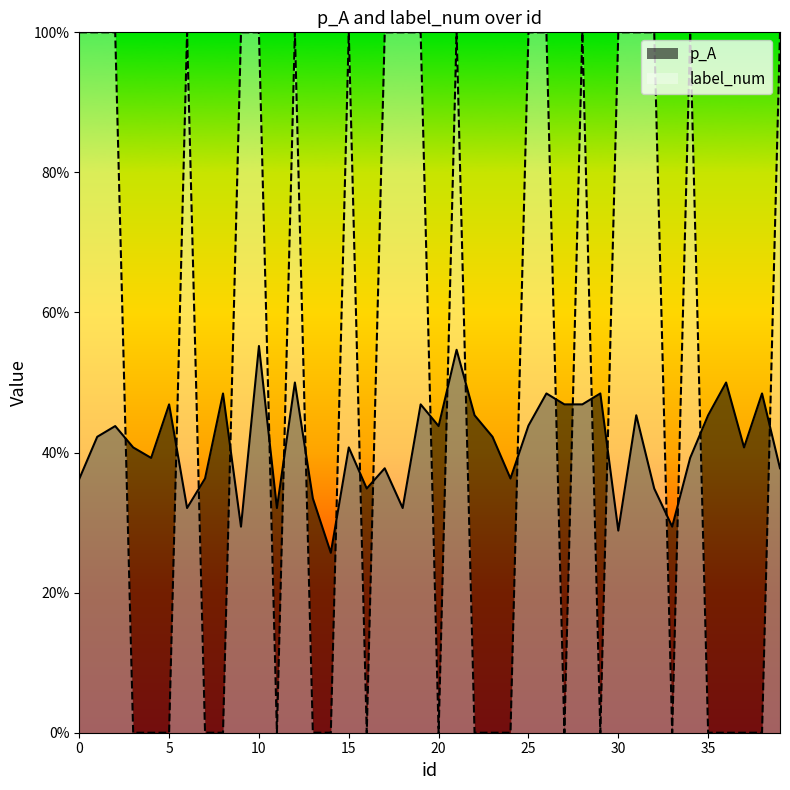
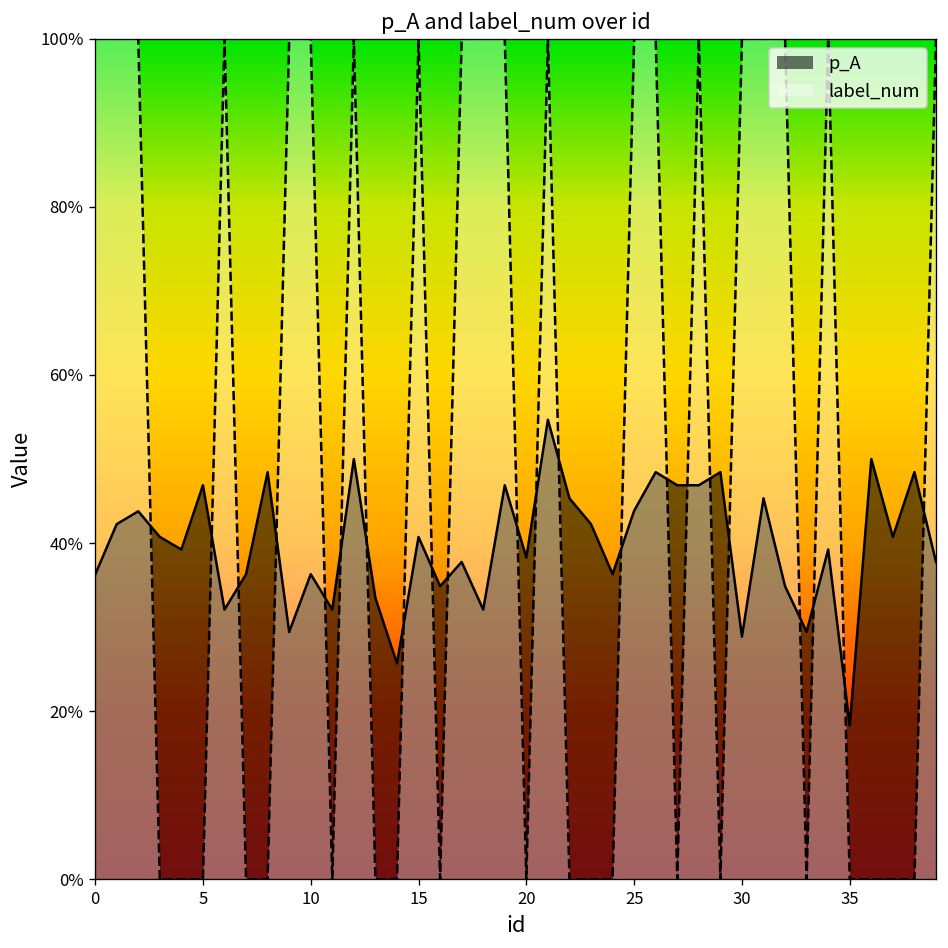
  {
    "p_A": {
      "0": "36%",
      "5": "47%",
-     "10": "55%",
+     "10": "36%",
      "15": "41%",
-     "20": "44%",
+     "20": "38%",
      "25": "44%",
      "30": "29%",
-     "35": "45%"
+     "35": "18%"
    },
    "label_num": {
      "0": "100%",
      "5": "0%",
      "10": "100%",
      "15": "100%",
      "20": "0%",
      "25": "100%",
      "30": "100%",
      "35": "0%"
    }
  }
